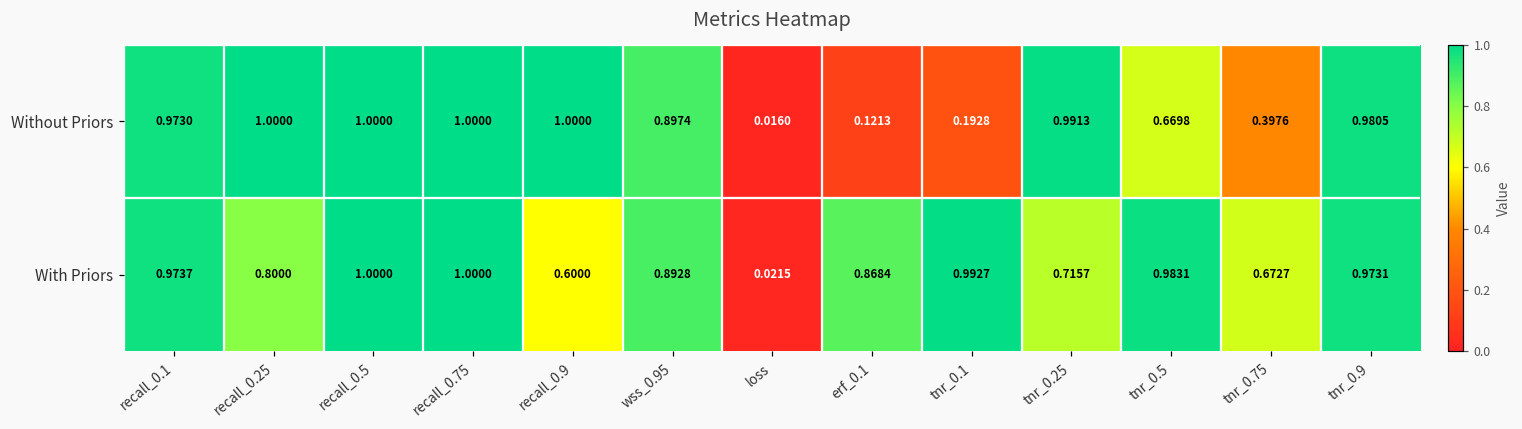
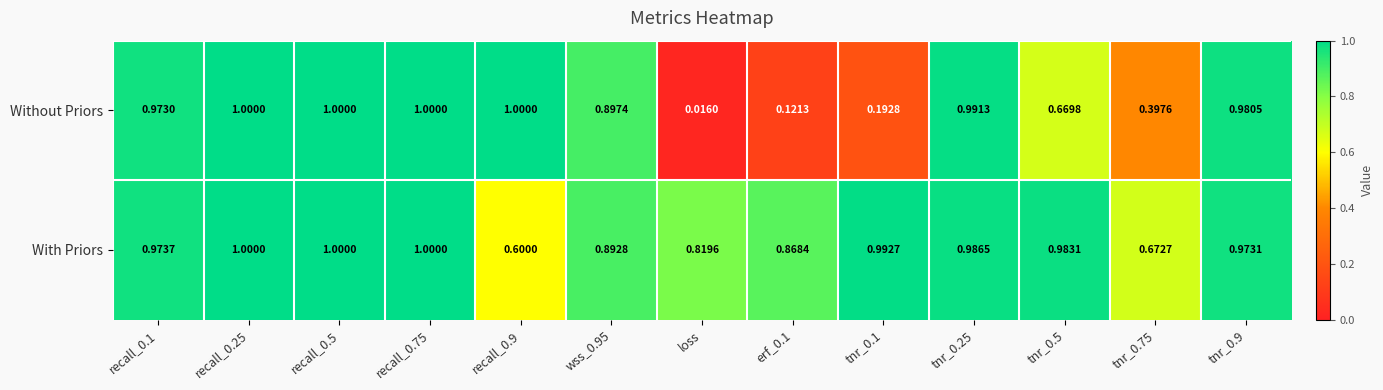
  {
    "Without Priors": {
      "recall_0.1": 0.9730,
      "recall_0.25": 1.0000,
      "recall_0.5": 1.0000,
      "recall_0.75": 1.0000,
      "recall_0.9": 1.0000,
      "wss_0.95": 0.8974,
      "loss": 0.0160,
      "erf_0.1": 0.1213,
      "tnr_0.1": 0.1928,
      "tnr_0.25": 0.9913,
      "tnr_0.5": 0.6698,
      "tnr_0.75": 0.3976,
      "tnr_0.9": 0.9805
    },
    "With Priors": {
      "recall_0.1": 0.9737,
-     "recall_0.25": 0.8000,
+     "recall_0.25": 1.0000,
      "recall_0.5": 1.0000,
      "recall_0.75": 1.0000,
      "recall_0.9": 0.6000,
      "wss_0.95": 0.8928,
-     "loss": 0.0215,
+     "loss": 0.8196,
      "erf_0.1": 0.8684,
      "tnr_0.1": 0.9927,
-     "tnr_0.25": 0.7157,
+     "tnr_0.25": 0.9865,
      "tnr_0.5": 0.9831,
      "tnr_0.75": 0.6727,
      "tnr_0.9": 0.9731
    }
  }
